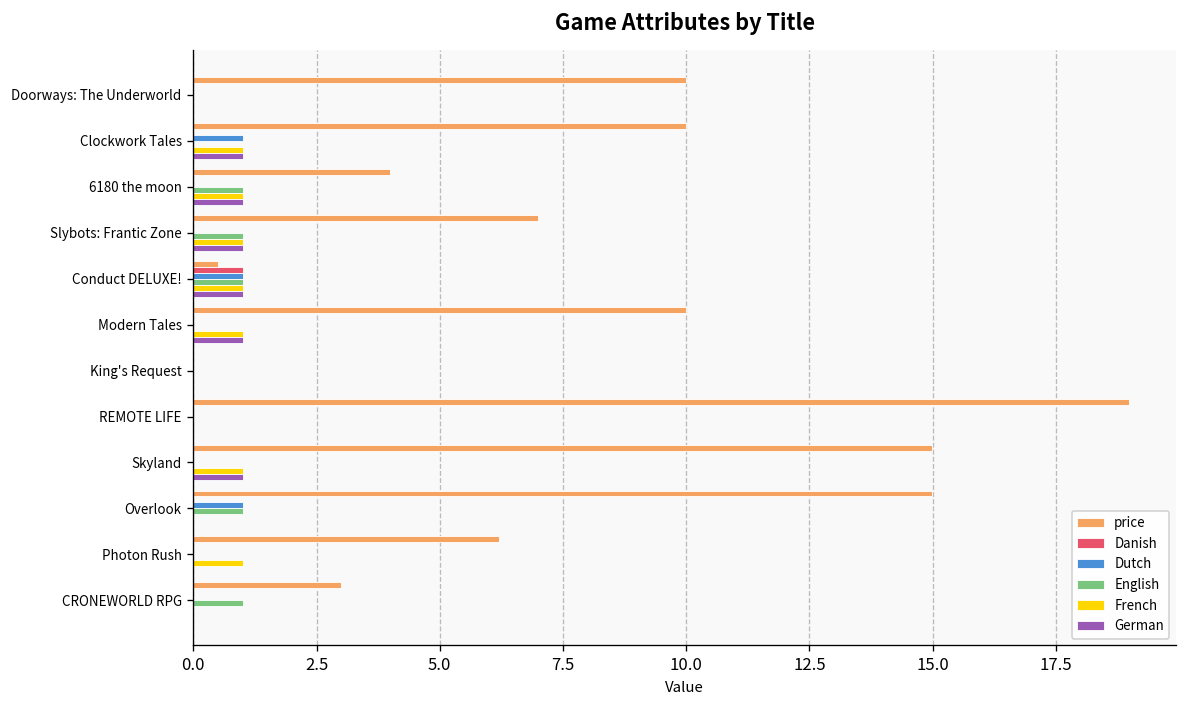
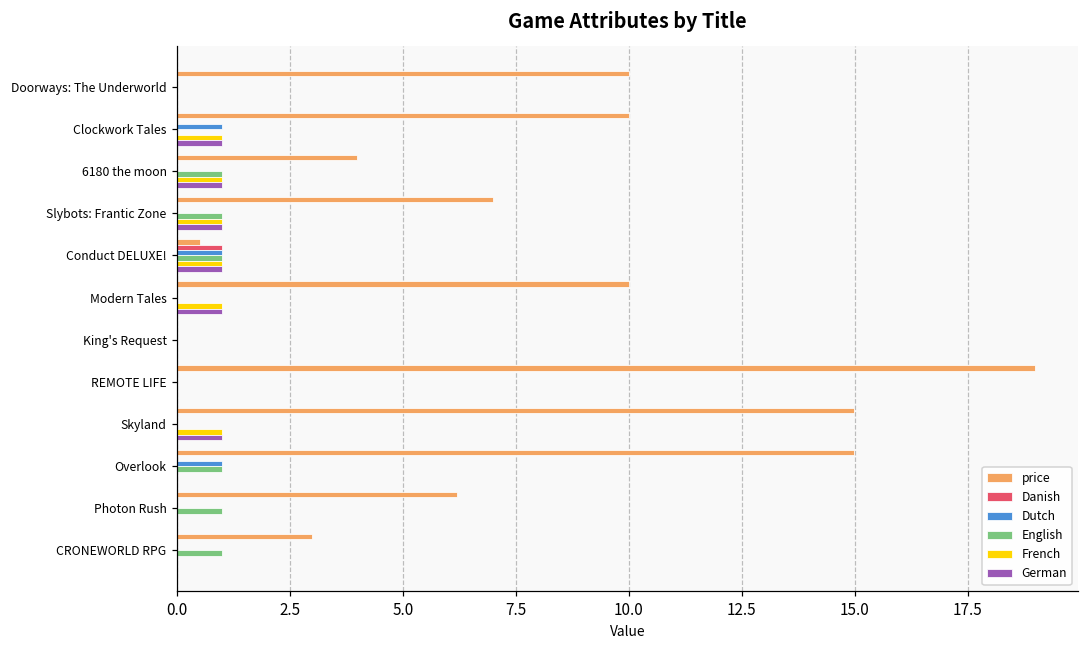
  {
    "price": {
      "Doorways: The Underworld": 10,
      "Clockwork Tales": 10,
      "6180 the moon": 4,
      "Slybots: Frantic Zone": 7,
      "Conduct DELUXE!": 0.5,
      "Modern Tales": 10,
      "King's Request": 0,
      "REMOTE LIFE": 19,
      "Skyland": 15,
      "Overlook": 15,
      "Photon Rush": 6.2,
      "CRONEWORLD RPG": 3
    },
    "Danish": {
      "Doorways: The Underworld": 0,
      "Clockwork Tales": 0,
      "6180 the moon": 0,
      "Slybots: Frantic Zone": 0,
      "Conduct DELUXE!": 1,
      "Modern Tales": 0,
      "King's Request": 0,
      "REMOTE LIFE": 0,
      "Skyland": 0,
      "Overlook": 0,
      "Photon Rush": 0,
      "CRONEWORLD RPG": 0
    },
    "Dutch": {
      "Doorways: The Underworld": 0,
      "Clockwork Tales": 1,
      "6180 the moon": 0,
      "Slybots: Frantic Zone": 0,
      "Conduct DELUXE!": 1,
      "Modern Tales": 0,
      "King's Request": 0,
      "REMOTE LIFE": 0,
      "Skyland": 0,
      "Overlook": 1,
      "Photon Rush": 0,
      "CRONEWORLD RPG": 0
    },
    "English": {
      "Doorways: The Underworld": 0,
      "Clockwork Tales": 0,
      "6180 the moon": 1,
      "Slybots: Frantic Zone": 1,
      "Conduct DELUXE!": 1,
      "Modern Tales": 0,
      "King's Request": 0,
      "REMOTE LIFE": 0,
      "Skyland": 0,
      "Overlook": 1,
-     "Photon Rush": 0,
+     "Photon Rush": 1,
      "CRONEWORLD RPG": 1
    },
    "French": {
      "Doorways: The Underworld": 0,
      "Clockwork Tales": 1,
      "6180 the moon": 1,
      "Slybots: Frantic Zone": 1,
      "Conduct DELUXE!": 1,
      "Modern Tales": 1,
      "King's Request": 0,
      "REMOTE LIFE": 0,
      "Skyland": 1,
      "Overlook": 0,
-     "Photon Rush": 1,
+     "Photon Rush": 0,
      "CRONEWORLD RPG": 0
    },
    "German": {
      "Doorways: The Underworld": 0,
      "Clockwork Tales": 1,
      "6180 the moon": 1,
      "Slybots: Frantic Zone": 1,
      "Conduct DELUXE!": 1,
      "Modern Tales": 1,
      "King's Request": 0,
      "REMOTE LIFE": 0,
      "Skyland": 1,
      "Overlook": 0,
      "Photon Rush": 0,
      "CRONEWORLD RPG": 0
    }
  }
